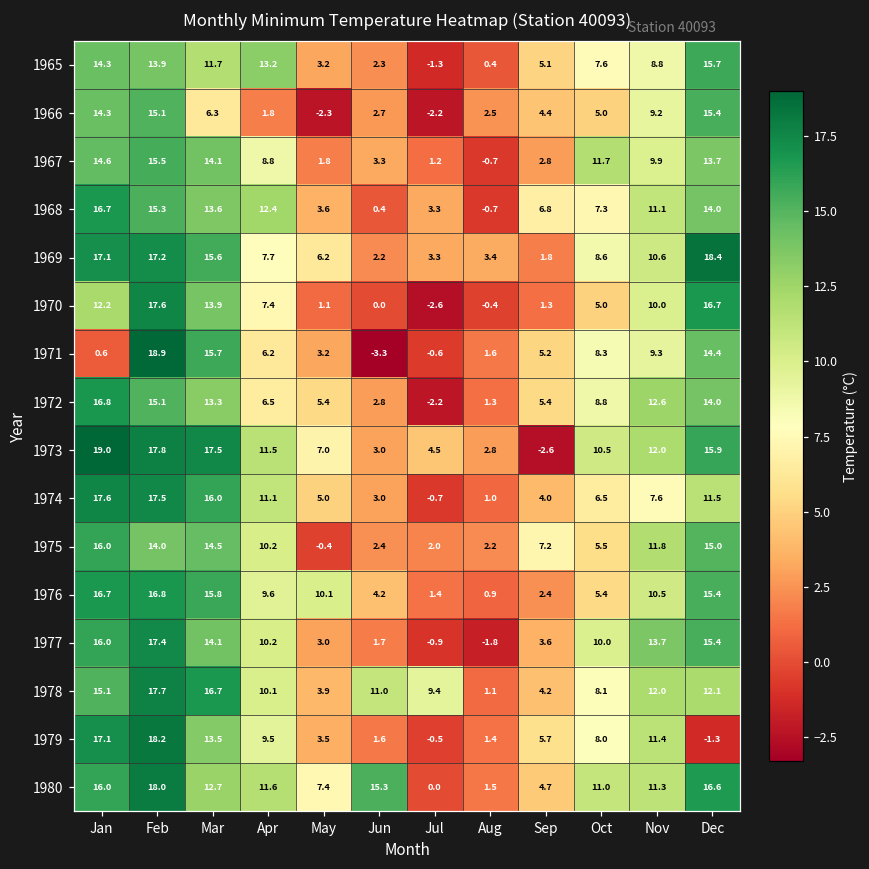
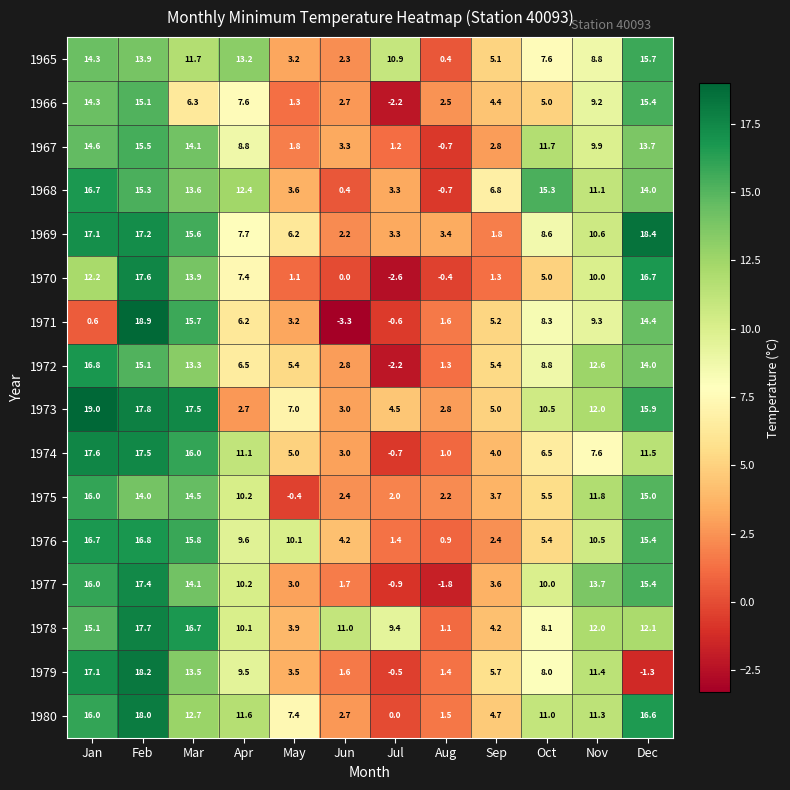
  {
    "1965": {
      "Jan": 14.3,
      "Feb": 13.9,
      "Mar": 11.7,
      "Apr": 13.2,
      "May": 3.2,
      "Jun": 2.3,
-     "Jul": -1.3,
+     "Jul": 10.9,
      "Aug": 0.4,
      "Sep": 5.1,
      "Oct": 7.6,
      "Nov": 8.8,
      "Dec": 15.7
    },
    "1966": {
      "Jan": 14.3,
      "Feb": 15.1,
      "Mar": 6.3,
-     "Apr": 1.8,
-     "May": -2.3,
+     "Apr": 7.6,
+     "May": 1.3,
      "Jun": 2.7,
      "Jul": -2.2,
      "Aug": 2.5,
      "Sep": 4.4,
      "Oct": 5.0,
      "Nov": 9.2,
      "Dec": 15.4
    },
    "1967": {
      "Jan": 14.6,
      "Feb": 15.5,
      "Mar": 14.1,
      "Apr": 8.8,
      "May": 1.8,
      "Jun": 3.3,
      "Jul": 1.2,
      "Aug": -0.7,
      "Sep": 2.8,
      "Oct": 11.7,
      "Nov": 9.9,
      "Dec": 13.7
    },
    "1968": {
      "Jan": 16.7,
      "Feb": 15.3,
      "Mar": 13.6,
      "Apr": 12.4,
      "May": 3.6,
      "Jun": 0.4,
      "Jul": 3.3,
      "Aug": -0.7,
      "Sep": 6.8,
-     "Oct": 7.3,
+     "Oct": 15.3,
      "Nov": 11.1,
      "Dec": 14.0
    },
    "1969": {
      "Jan": 17.1,
      "Feb": 17.2,
      "Mar": 15.6,
      "Apr": 7.7,
      "May": 6.2,
      "Jun": 2.2,
      "Jul": 3.3,
      "Aug": 3.4,
      "Sep": 1.8,
      "Oct": 8.6,
      "Nov": 10.6,
      "Dec": 18.4
    },
    "1970": {
      "Jan": 12.2,
      "Feb": 17.6,
      "Mar": 13.9,
      "Apr": 7.4,
      "May": 1.1,
      "Jun": 0.0,
      "Jul": -2.6,
      "Aug": -0.4,
      "Sep": 1.3,
      "Oct": 5.0,
      "Nov": 10.0,
      "Dec": 16.7
    },
    "1971": {
      "Jan": 0.6,
      "Feb": 18.9,
      "Mar": 15.7,
      "Apr": 6.2,
      "May": 3.2,
      "Jun": -3.3,
      "Jul": -0.6,
      "Aug": 1.6,
      "Sep": 5.2,
      "Oct": 8.3,
      "Nov": 9.3,
      "Dec": 14.4
    },
    "1972": {
      "Jan": 16.8,
      "Feb": 15.1,
      "Mar": 13.3,
      "Apr": 6.5,
      "May": 5.4,
      "Jun": 2.8,
      "Jul": -2.2,
      "Aug": 1.3,
      "Sep": 5.4,
      "Oct": 8.8,
      "Nov": 12.6,
      "Dec": 14.0
    },
    "1973": {
      "Jan": 19.0,
      "Feb": 17.8,
      "Mar": 17.5,
-     "Apr": 11.5,
+     "Apr": 2.7,
      "May": 7.0,
      "Jun": 3.0,
      "Jul": 4.5,
      "Aug": 2.8,
-     "Sep": -2.6,
+     "Sep": 5.0,
      "Oct": 10.5,
      "Nov": 12.0,
      "Dec": 15.9
    },
    "1974": {
      "Jan": 17.6,
      "Feb": 17.5,
      "Mar": 16.0,
      "Apr": 11.1,
      "May": 5.0,
      "Jun": 3.0,
      "Jul": -0.7,
      "Aug": 1.0,
      "Sep": 4.0,
      "Oct": 6.5,
      "Nov": 7.6,
      "Dec": 11.5
    },
    "1975": {
      "Jan": 16.0,
      "Feb": 14.0,
      "Mar": 14.5,
      "Apr": 10.2,
      "May": -0.4,
      "Jun": 2.4,
      "Jul": 2.0,
      "Aug": 2.2,
-     "Sep": 7.2,
+     "Sep": 3.7,
      "Oct": 5.5,
      "Nov": 11.8,
      "Dec": 15.0
    },
    "1976": {
      "Jan": 16.7,
      "Feb": 16.8,
      "Mar": 15.8,
      "Apr": 9.6,
      "May": 10.1,
      "Jun": 4.2,
      "Jul": 1.4,
      "Aug": 0.9,
      "Sep": 2.4,
      "Oct": 5.4,
      "Nov": 10.5,
      "Dec": 15.4
    },
    "1977": {
      "Jan": 16.0,
      "Feb": 17.4,
      "Mar": 14.1,
      "Apr": 10.2,
      "May": 3.0,
      "Jun": 1.7,
      "Jul": -0.9,
      "Aug": -1.8,
      "Sep": 3.6,
      "Oct": 10.0,
      "Nov": 13.7,
      "Dec": 15.4
    },
    "1978": {
      "Jan": 15.1,
      "Feb": 17.7,
      "Mar": 16.7,
      "Apr": 10.1,
      "May": 3.9,
      "Jun": 11.0,
      "Jul": 9.4,
      "Aug": 1.1,
      "Sep": 4.2,
      "Oct": 8.1,
      "Nov": 12.0,
      "Dec": 12.1
    },
    "1979": {
      "Jan": 17.1,
      "Feb": 18.2,
      "Mar": 13.5,
      "Apr": 9.5,
      "May": 3.5,
      "Jun": 1.6,
      "Jul": -0.5,
      "Aug": 1.4,
      "Sep": 5.7,
      "Oct": 8.0,
      "Nov": 11.4,
      "Dec": -1.3
    },
    "1980": {
      "Jan": 16.0,
      "Feb": 18.0,
      "Mar": 12.7,
      "Apr": 11.6,
      "May": 7.4,
-     "Jun": 15.3,
+     "Jun": 2.7,
      "Jul": 0.0,
      "Aug": 1.5,
      "Sep": 4.7,
      "Oct": 11.0,
      "Nov": 11.3,
      "Dec": 16.6
    }
  }
